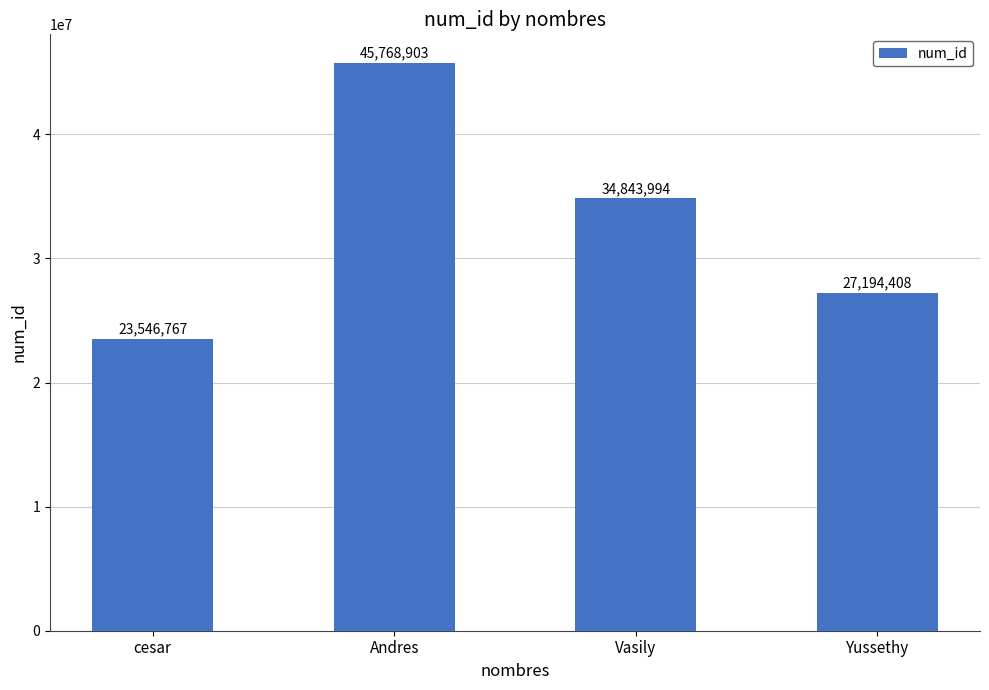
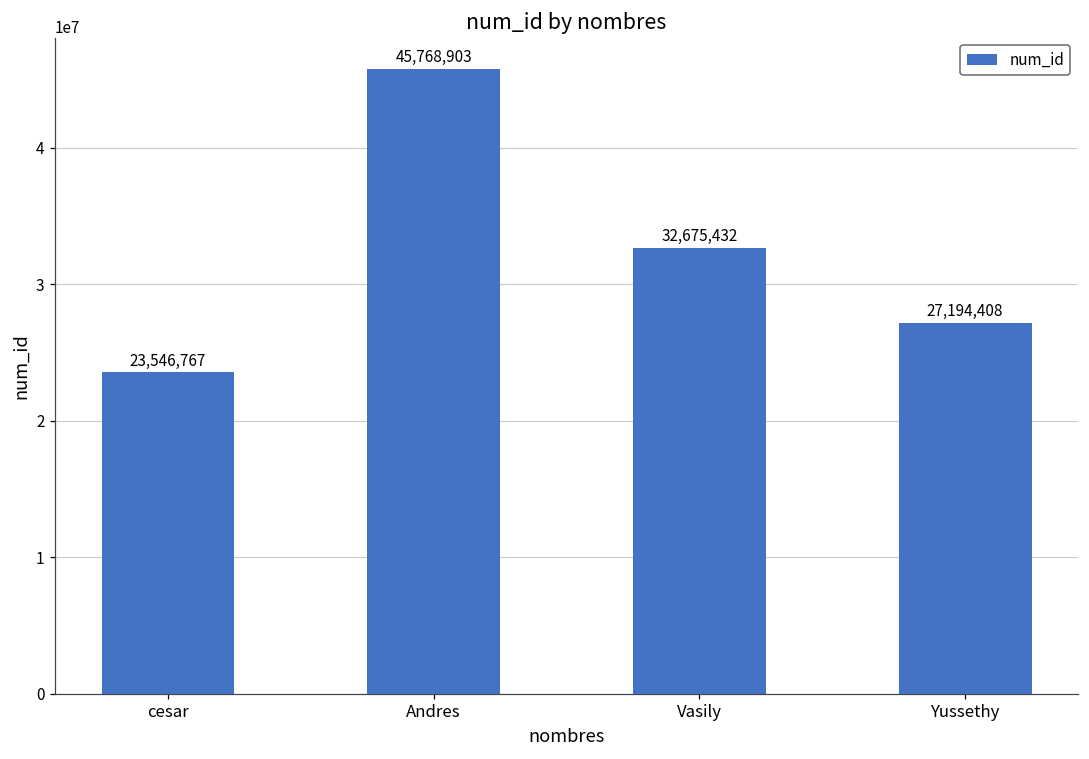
  {
    "cesar": "23,546,767",
    "Andres": "45,768,903",
-   "Vasily": "34,843,994",
+   "Vasily": "32,675,432",
    "Yussethy": "27,194,408"
  }
